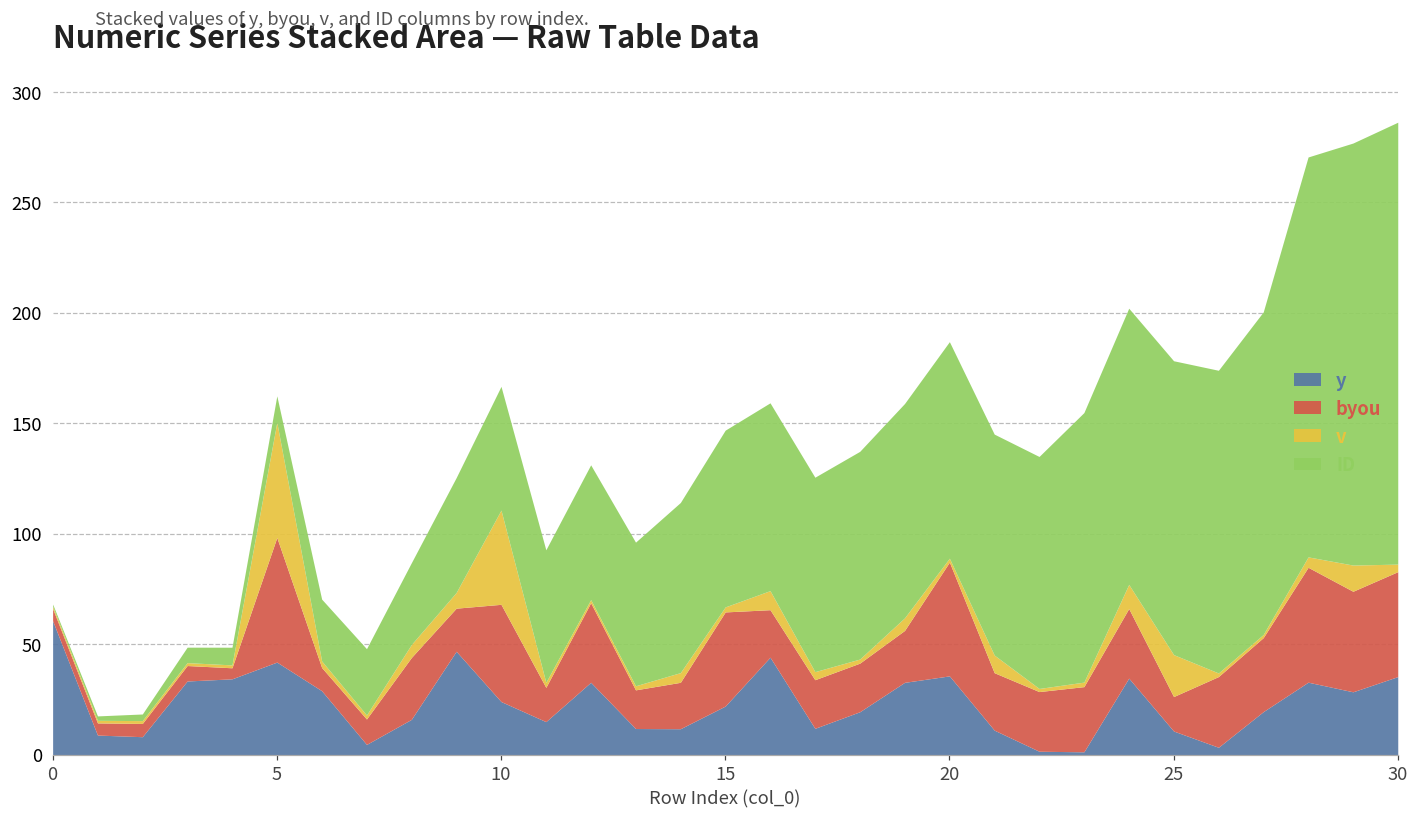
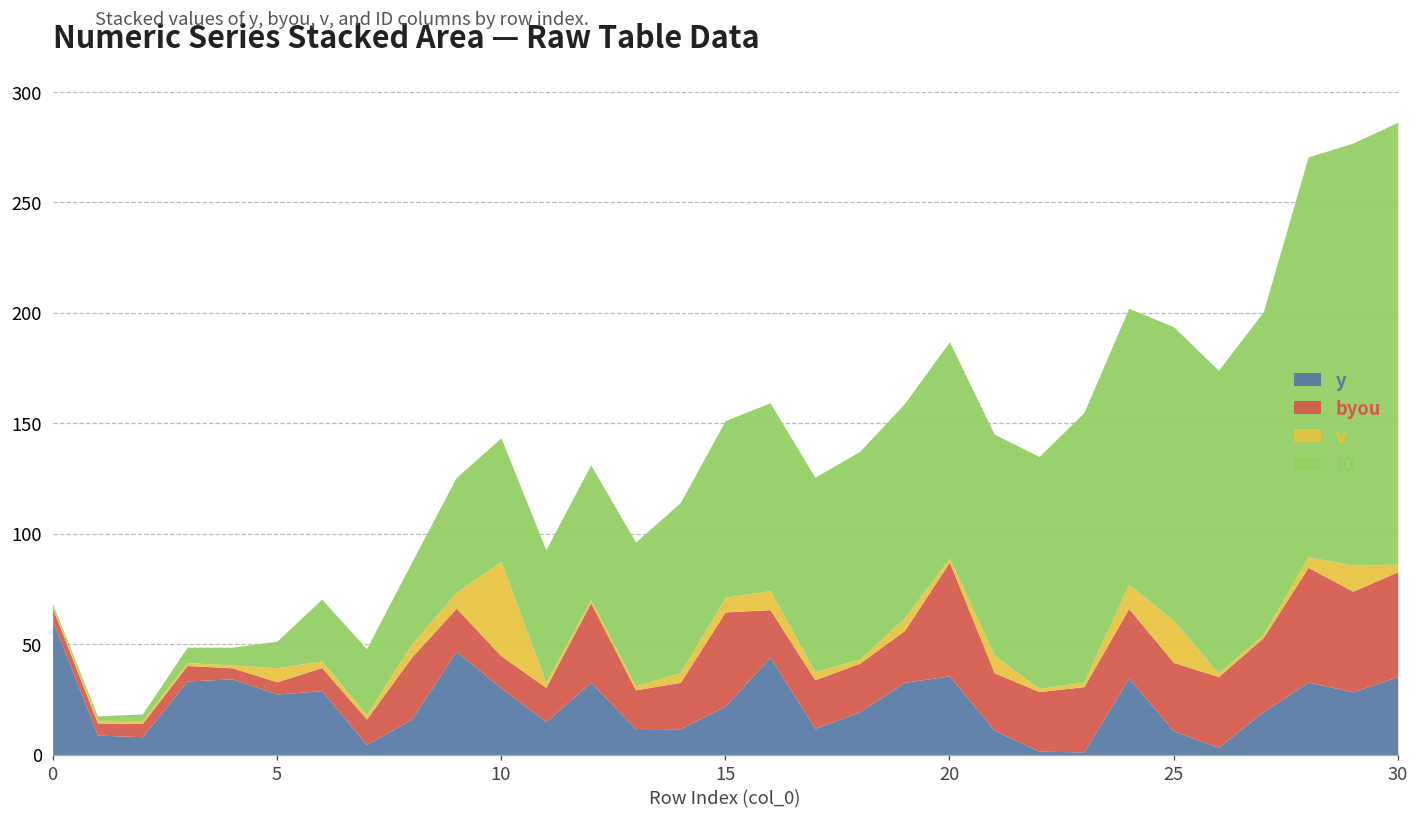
  {
    "y": {
      "0": 61,
-     "5": 42,
-     "10": 24,
+     "5": 28,
+     "10": 30,
      "15": 22,
      "20": 36,
      "25": 11,
      "30": 35
    },
    "byou": {
-     "5": 56,
-     "10": 44,
+     "5": 5,
+     "10": 14,
      "15": 43,
      "20": 52,
-     "25": 16,
+     "25": 31,
      "30": 48
    },
    "v": {
-     "5": 52,
+     "5": 6,
      "10": 43,
-     "15": 2,
+     "15": 7,
      "20": 2,
      "25": 19,
      "30": 3
    }
  }
